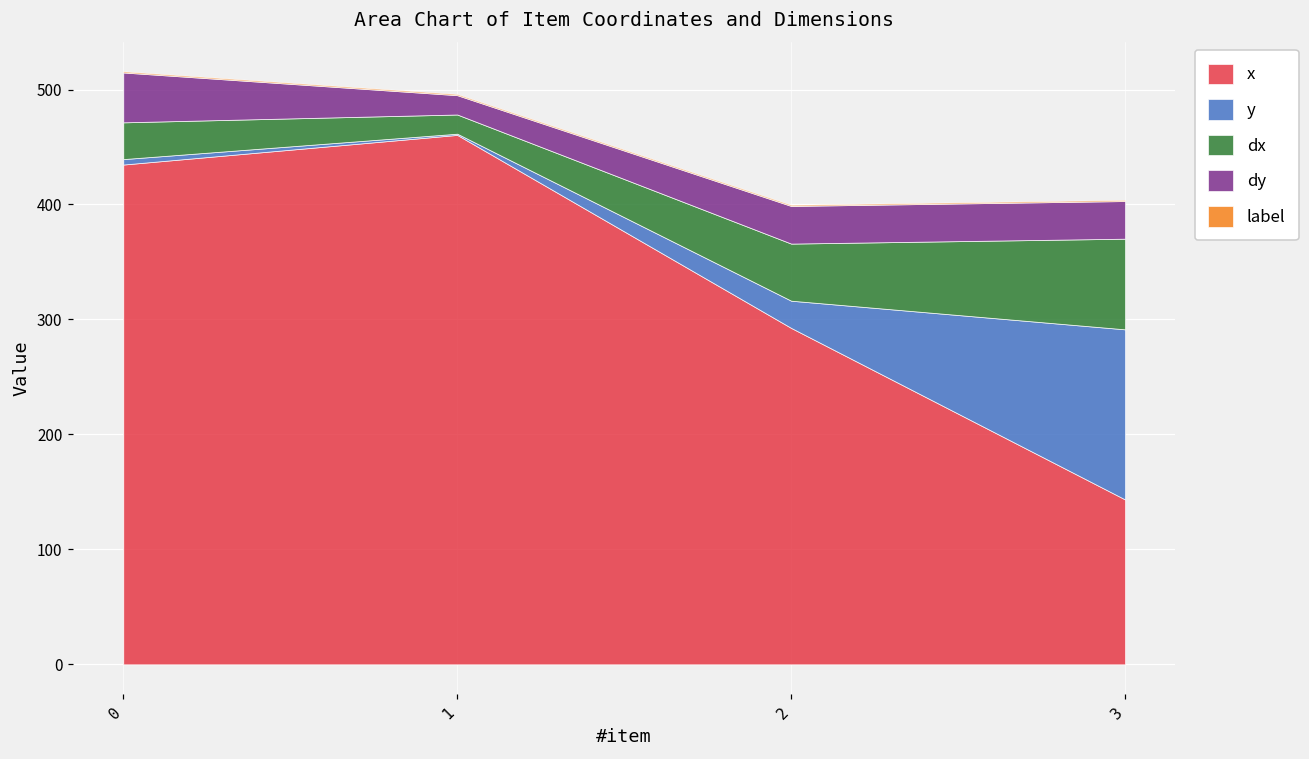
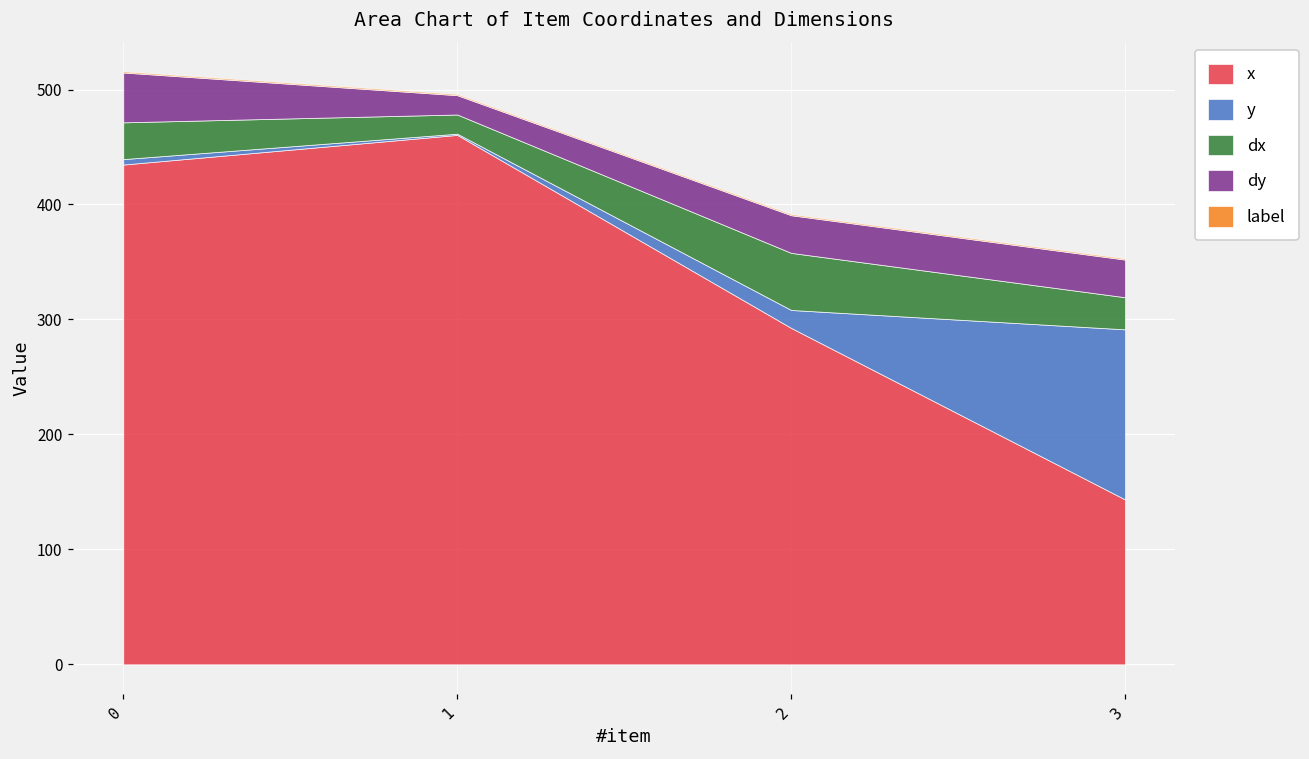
  {
    "x": {
      "0": 435,
      "2": 293,
      "3": 143
    },
    "y": {
      "0": 5,
-     "2": 24,
+     "2": 16,
      "3": 148
    },
    "dx": {
      "0": 32,
      "1": 17,
      "2": 50,
-     "3": 79
+     "3": 28
    }
  }
